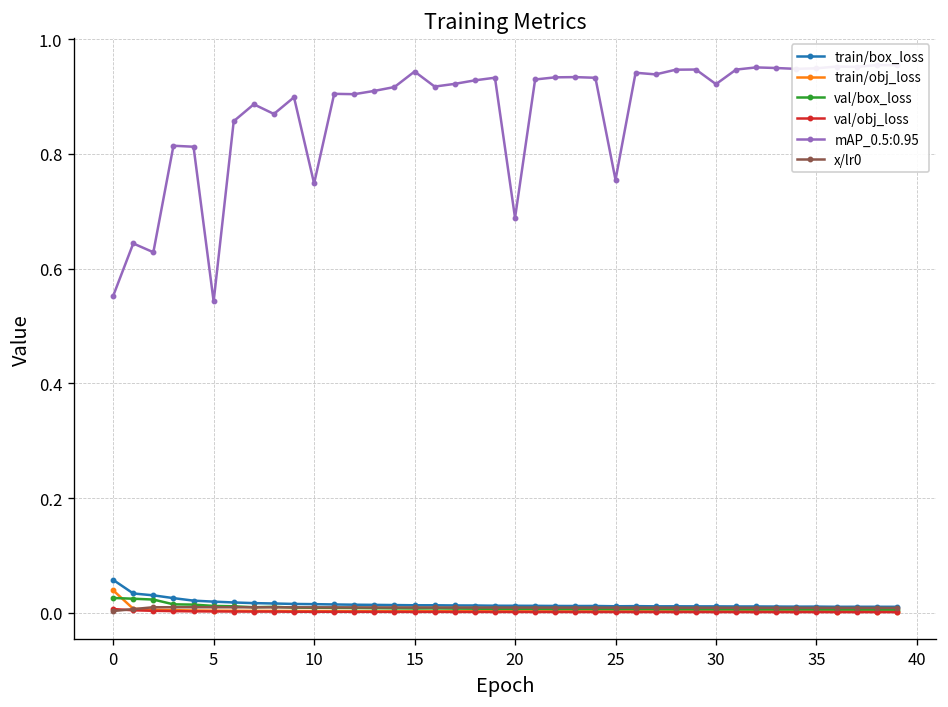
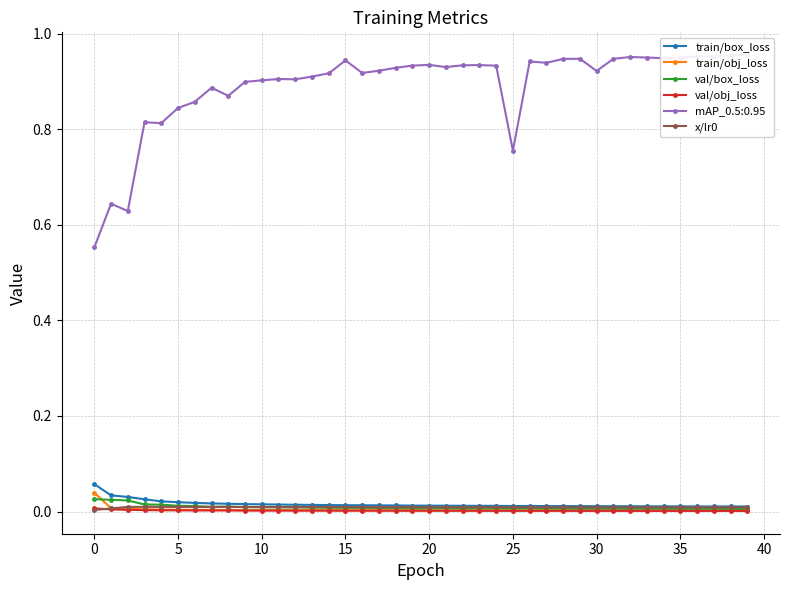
  {
    "train/box_loss": {
      "0": 0.06,
      "5": 0.02,
      "10": 0.02
    },
    "train/obj_loss": {
      "0": 0.04
    },
    "val/box_loss": {
      "0": 0.03
    },
    "mAP_0.5:0.95": {
      "0": 0.55,
-     "5": 0.54,
-     "10": 0.75,
+     "5": 0.84,
+     "10": 0.90,
      "15": 0.94,
-     "20": 0.69,
+     "20": 0.93,
      "25": 0.75,
      "30": 0.92
    }
  }
